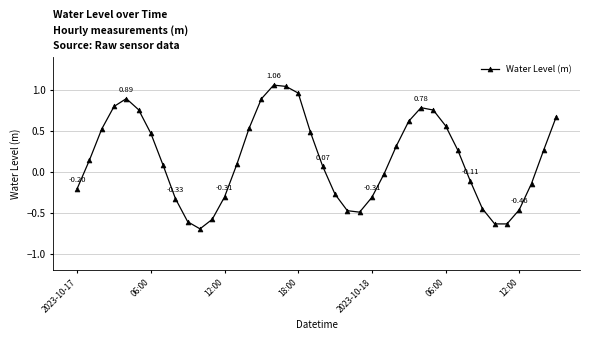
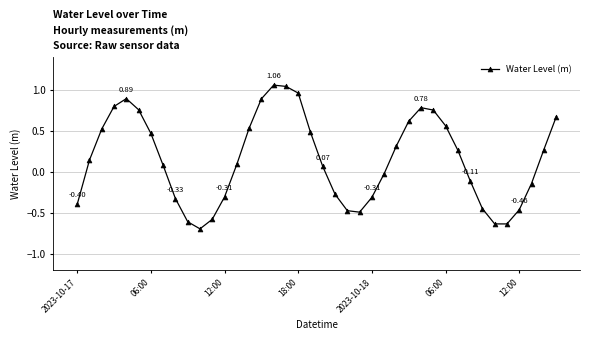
  {
-   "2023-10-17": -0.20,
+   "2023-10-17": -0.40,
    "2023-10-18": -0.31
  }
